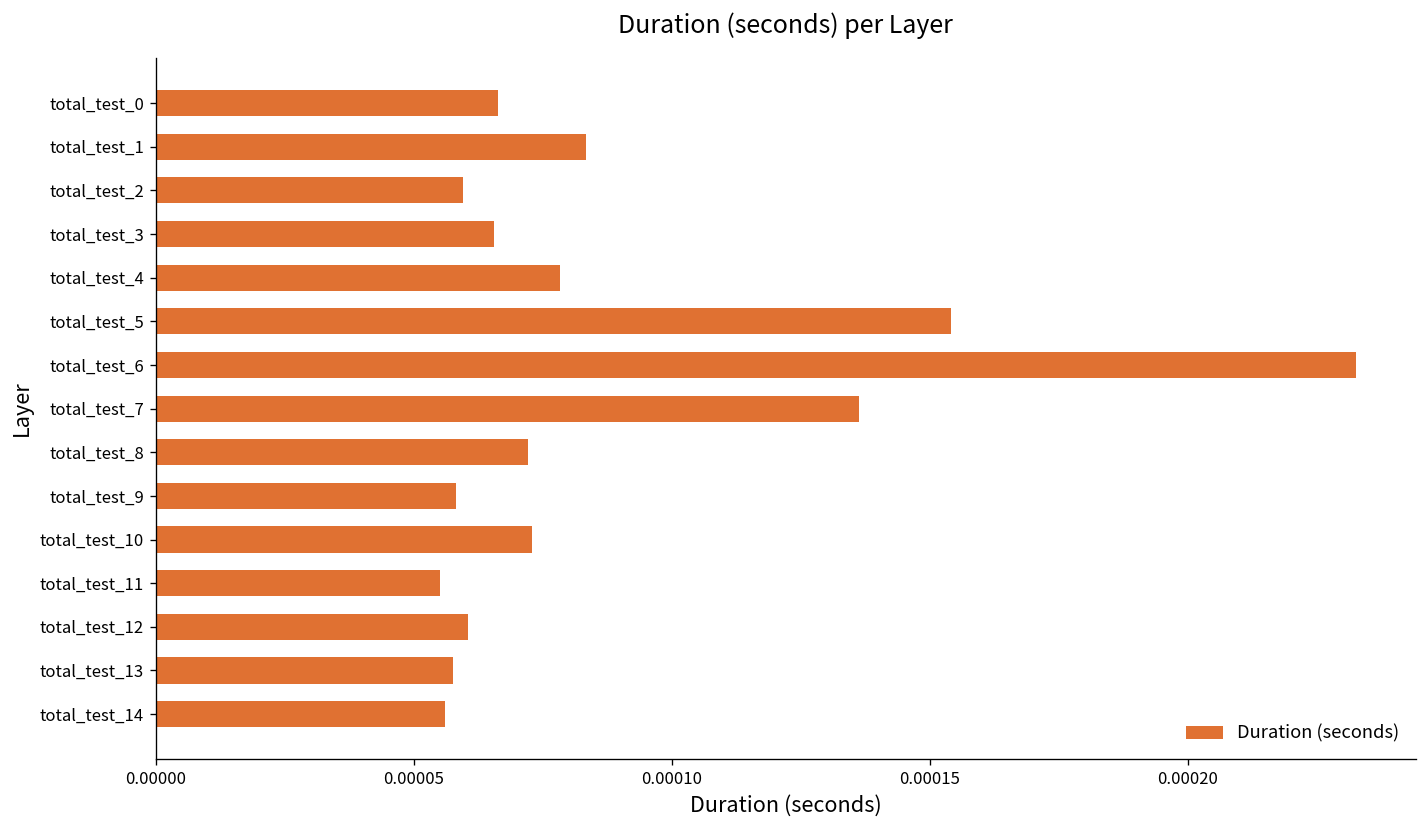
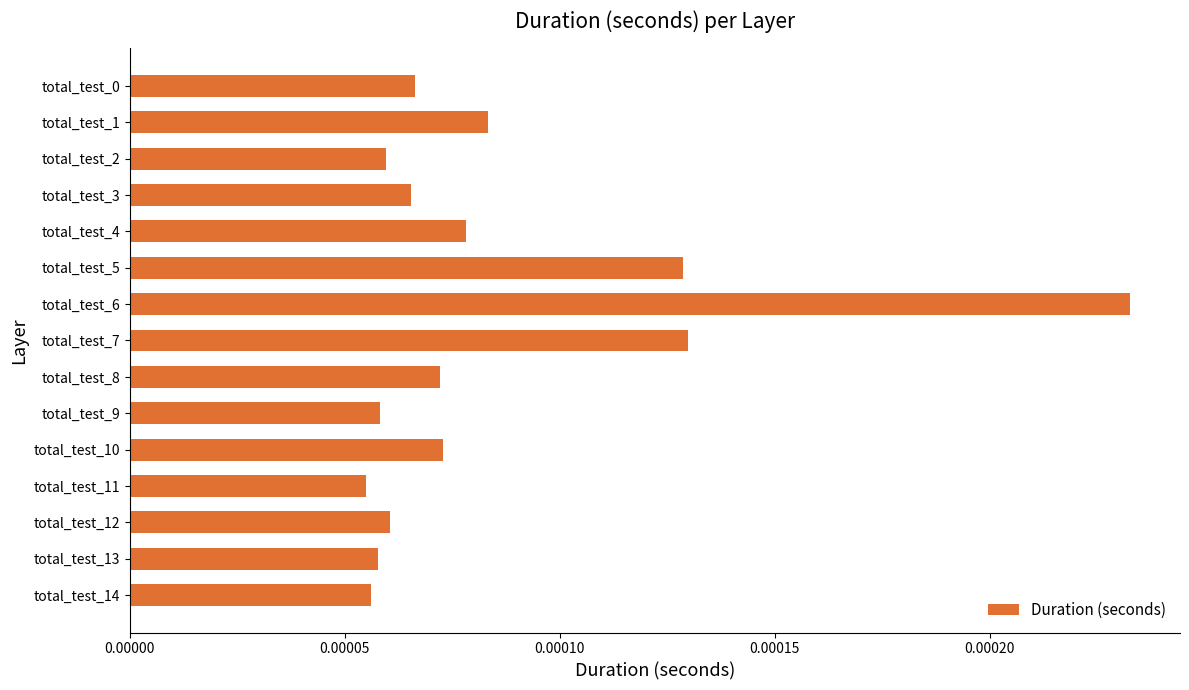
  {
    "total_test_0": 0.000066,
    "total_test_1": 0.000083,
    "total_test_2": 0.000060,
    "total_test_3": 0.000066,
    "total_test_4": 0.000078,
-   "total_test_5": 0.000154,
+   "total_test_5": 0.000129,
    "total_test_6": 0.000233,
-   "total_test_7": 0.000136,
+   "total_test_7": 0.000130,
    "total_test_8": 0.000072,
    "total_test_9": 0.000058,
    "total_test_10": 0.000073,
    "total_test_11": 0.000055,
    "total_test_12": 0.000061,
    "total_test_13": 0.000058,
    "total_test_14": 0.000056
  }
